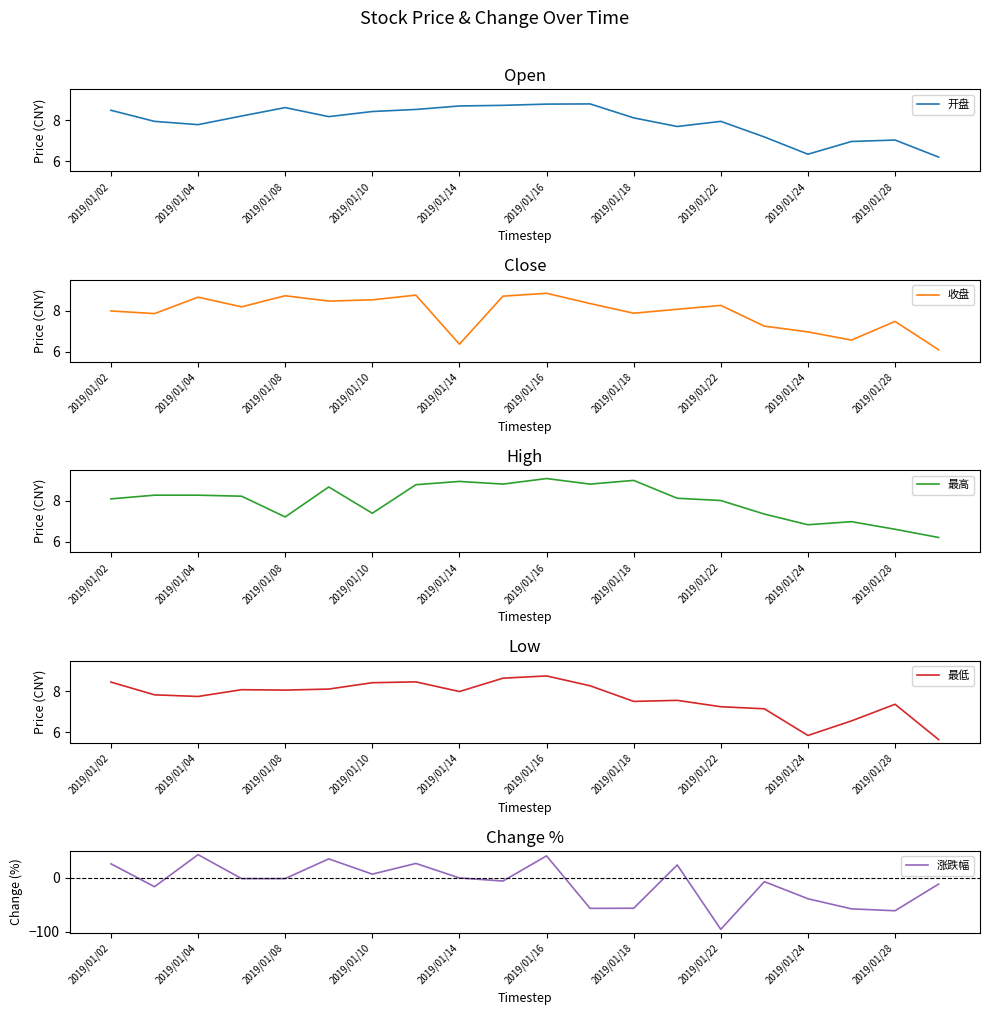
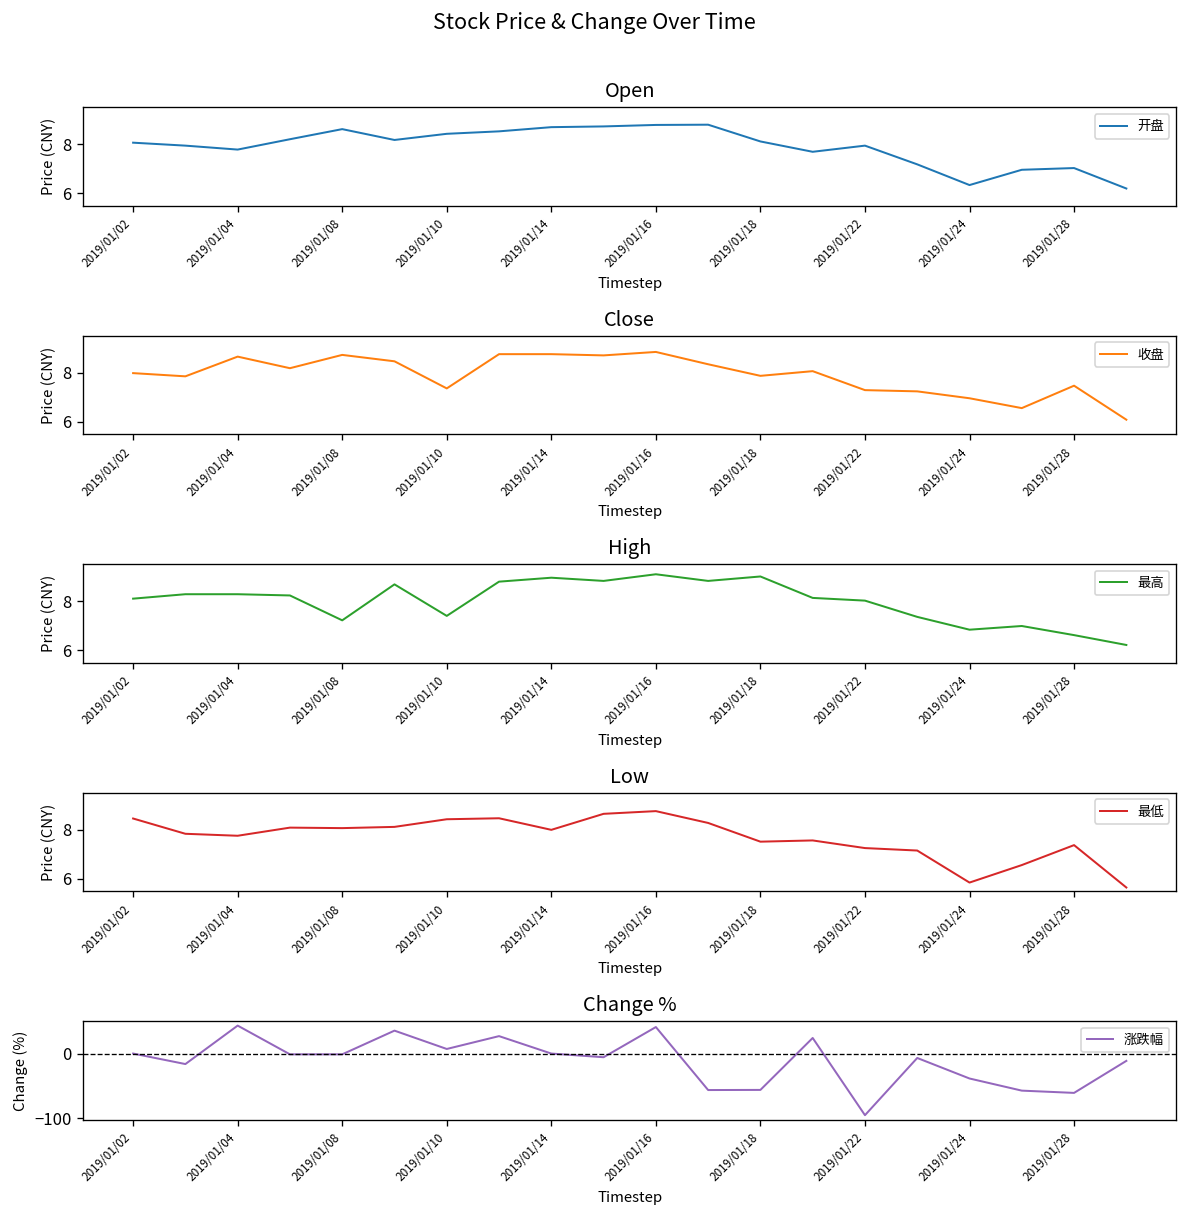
  {
    "Open": {
-     "2019/01/02": 8.5,
+     "2019/01/02": 8.1,
      "2019/01/04": 7.8,
      "2019/01/08": 8.6,
      "2019/01/10": 8.4,
      "2019/01/14": 8.7,
      "2019/01/16": 8.8,
      "2019/01/18": 8.1,
      "2019/01/22": 7.9,
      "2019/01/24": 6.3,
      "2019/01/28": 7.0
    },
    "Close": {
      "2019/01/02": 8.0,
      "2019/01/04": 8.7,
      "2019/01/08": 8.7,
-     "2019/01/10": 8.5,
-     "2019/01/14": 6.4,
+     "2019/01/10": 7.4,
+     "2019/01/14": 8.8,
      "2019/01/16": 8.8,
      "2019/01/18": 7.9,
-     "2019/01/22": 8.3,
+     "2019/01/22": 7.3,
      "2019/01/24": 7.0,
      "2019/01/28": 7.5
    },
    "High": {
      "2019/01/02": 8.1,
      "2019/01/04": 8.3,
      "2019/01/08": 7.2,
      "2019/01/10": 7.4,
      "2019/01/14": 9.0,
      "2019/01/16": 9.1,
      "2019/01/18": 9.0,
      "2019/01/22": 8.0,
      "2019/01/24": 6.8,
      "2019/01/28": 6.6
    },
    "Low": {
      "2019/01/02": 8.5,
      "2019/01/04": 7.8,
      "2019/01/08": 8.1,
      "2019/01/10": 8.4,
      "2019/01/14": 8.0,
      "2019/01/16": 8.8,
      "2019/01/18": 7.5,
      "2019/01/22": 7.3,
      "2019/01/24": 5.9,
      "2019/01/28": 7.4
    },
    "Change %": {
-     "2019/01/02": 30,
+     "2019/01/02": 0,
      "2019/01/04": 40,
      "2019/01/08": 0,
      "2019/01/10": 10,
      "2019/01/14": 0,
      "2019/01/16": 40,
      "2019/01/18": -60,
      "2019/01/22": -100,
      "2019/01/24": -40,
      "2019/01/28": -60
    }
  }
